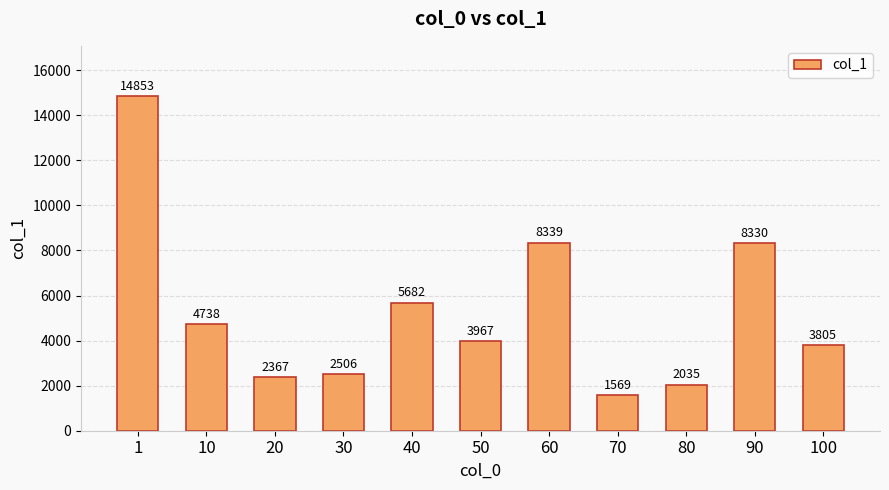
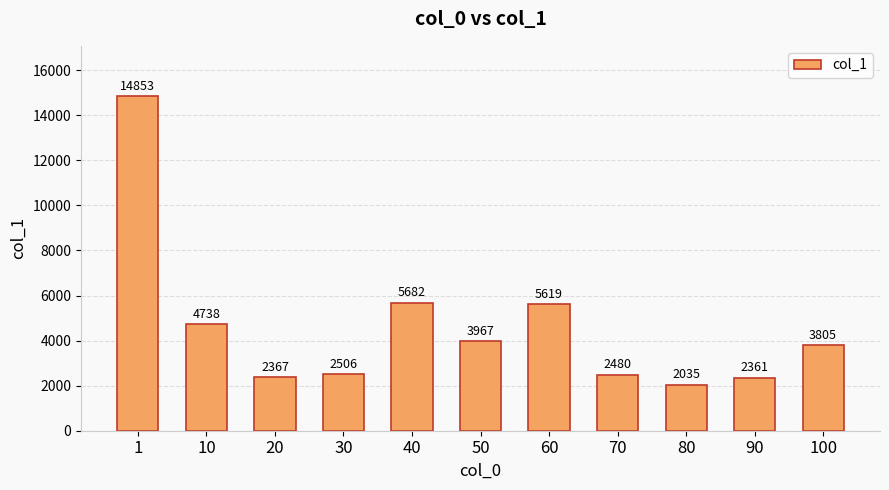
  {
    "1": 14853,
    "10": 4738,
    "20": 2367,
    "30": 2506,
    "40": 5682,
    "50": 3967,
-   "60": 8339,
-   "70": 1569,
+   "60": 5619,
+   "70": 2480,
    "80": 2035,
-   "90": 8330,
+   "90": 2361,
    "100": 3805
  }
